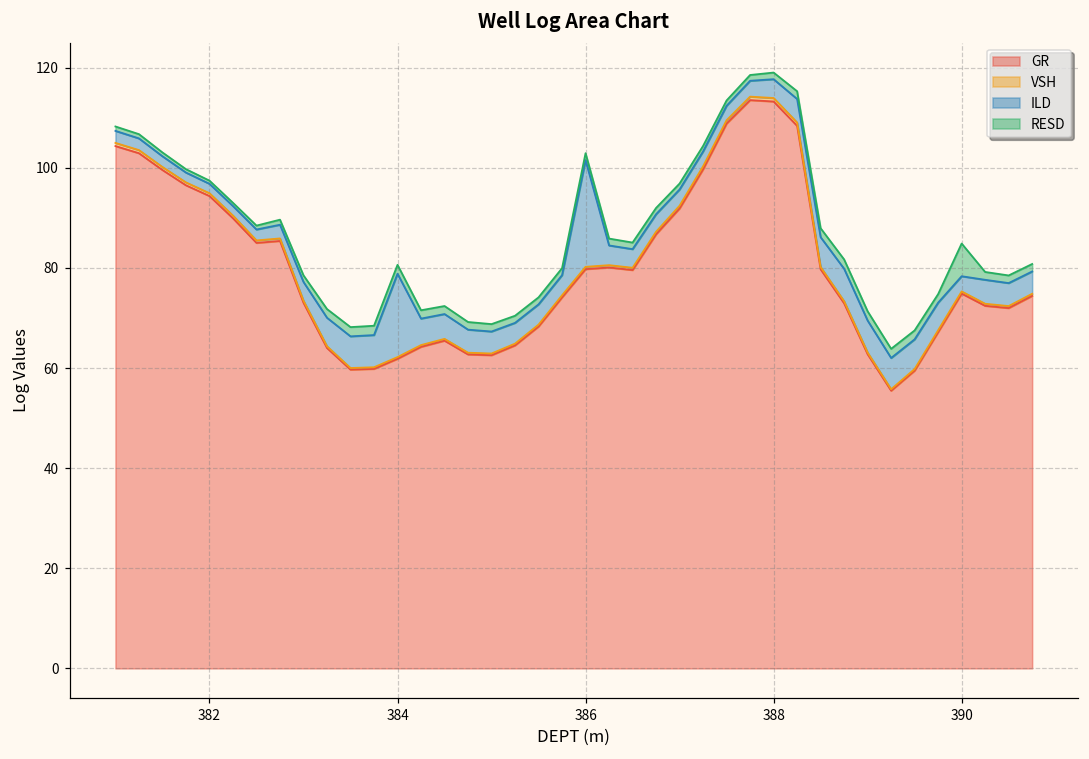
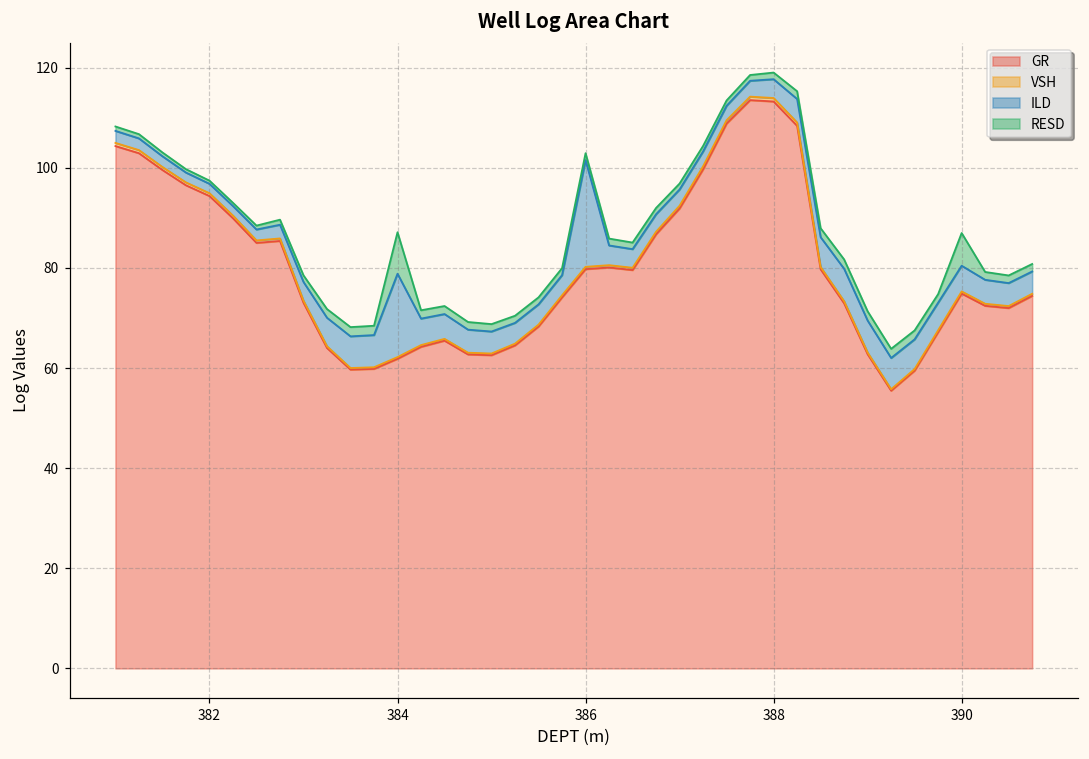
  {
    "GR": {
      "388": 113
    },
    "VSH": {
      "388": 1
    },
    "ILD": {
      "382": 2,
      "384": 17,
      "386": 21,
      "388": 4,
-     "390": 3
+     "390": 5
    },
    "RESD": {
      "382": 1,
-     "384": 2,
+     "384": 8,
      "386": 1,
      "388": 1,
      "390": 7
    }
  }
